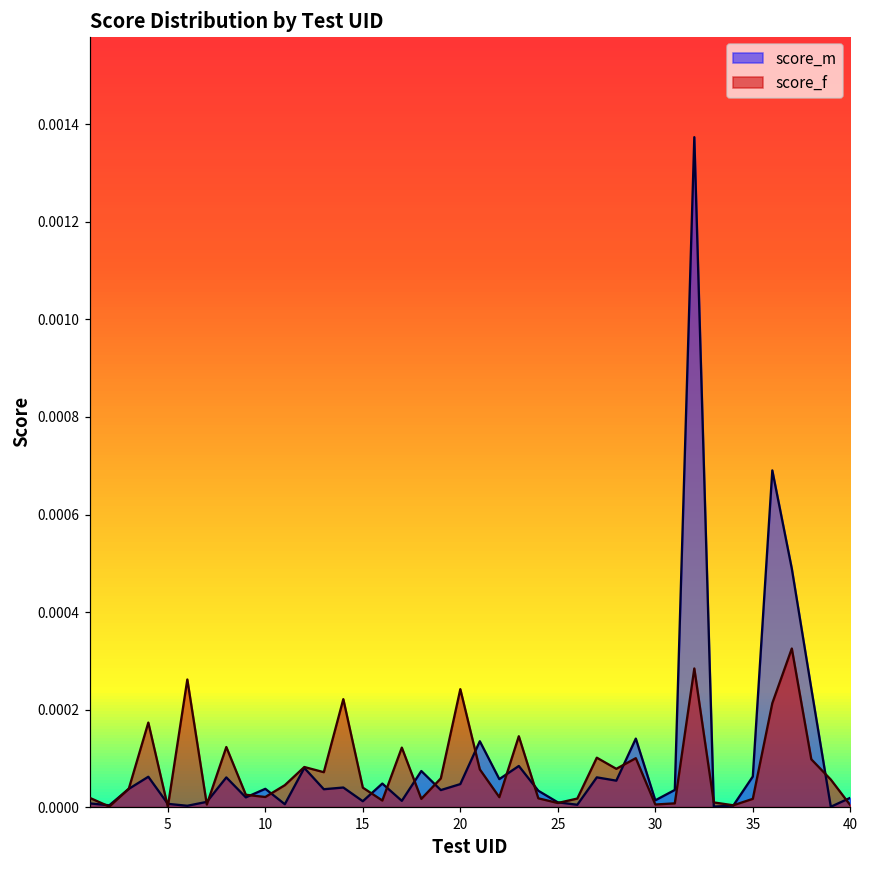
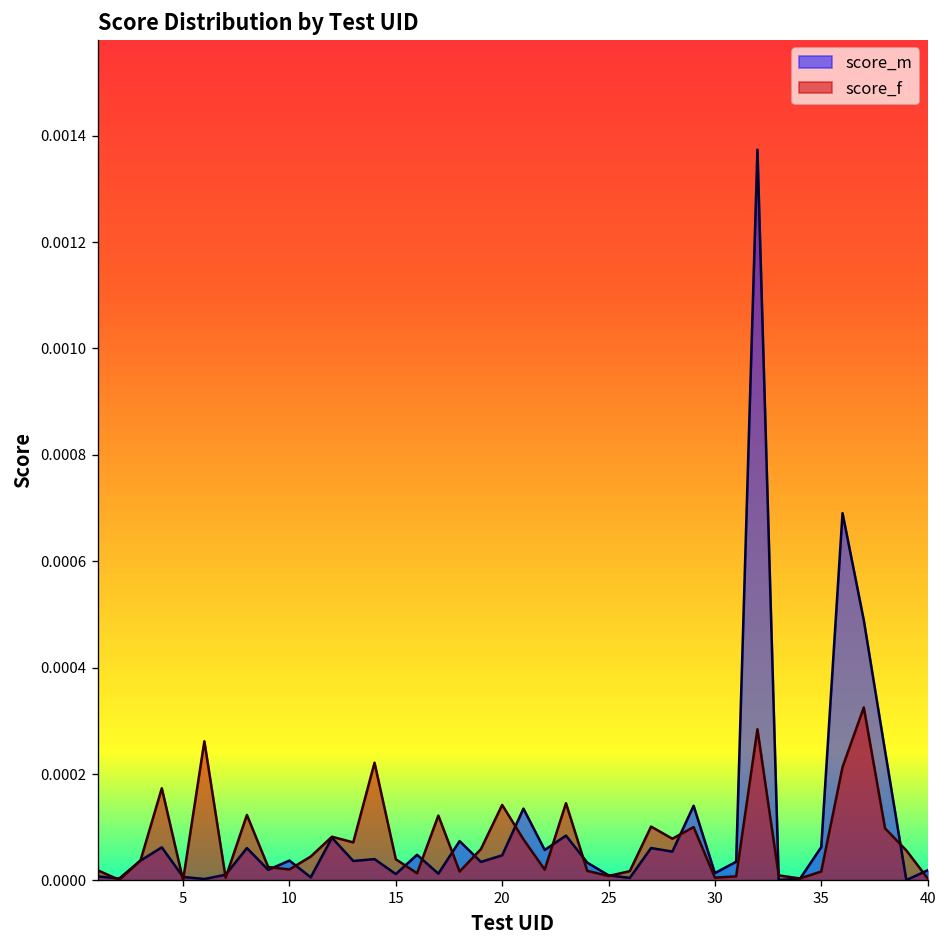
  {
    "score_m": {
      "5": 0.00001,
      "10": 0.00004,
      "15": 0.00001,
      "20": 0.00005,
      "30": 0.00001,
      "35": 0.00006,
      "40": 0.00002
    },
    "score_f": {
      "5": 0.00000,
      "10": 0.00002,
      "15": 0.00004,
-     "20": 0.00024,
+     "20": 0.00014,
      "30": 0.00001,
      "35": 0.00002,
      "40": 0.00000
    }
  }
